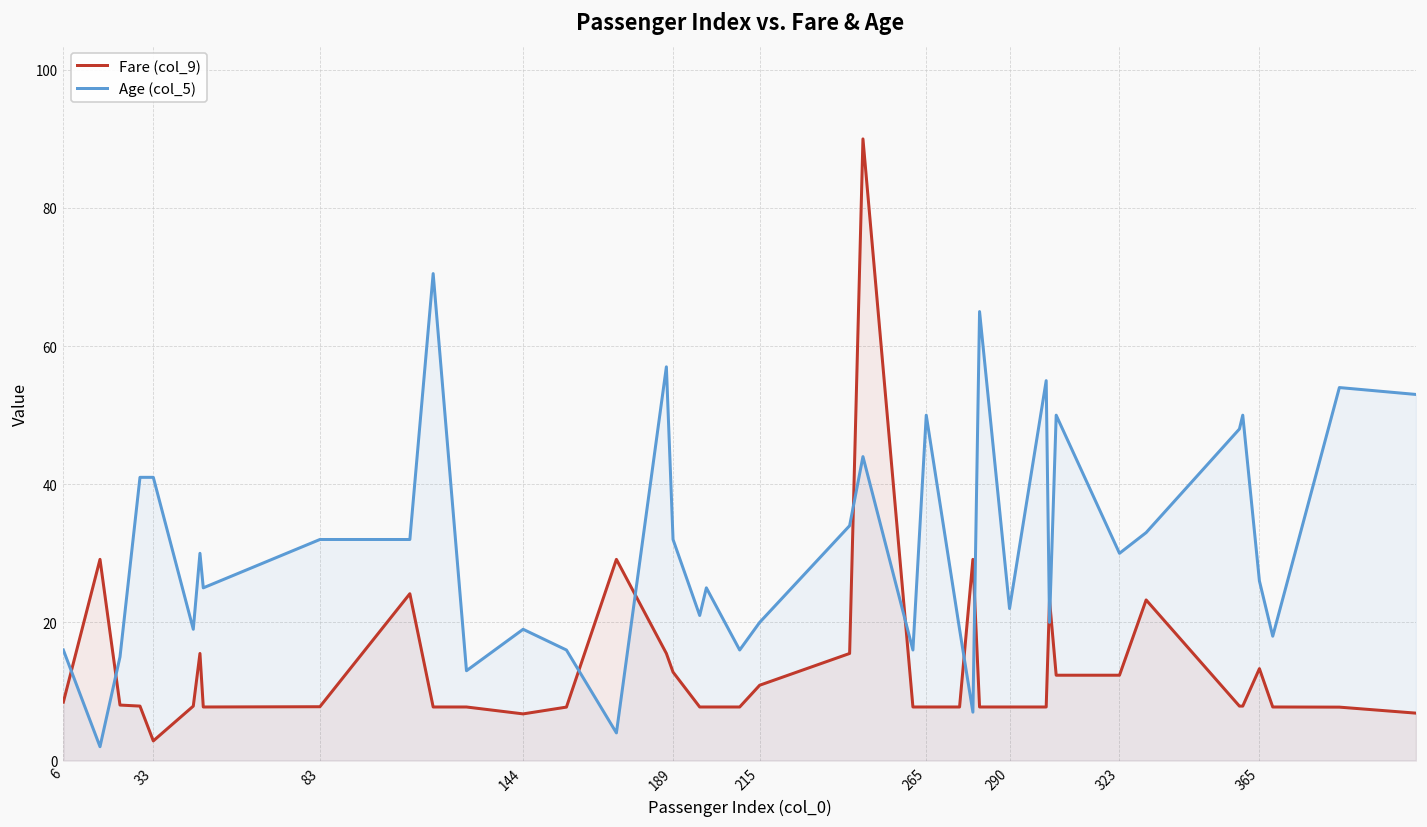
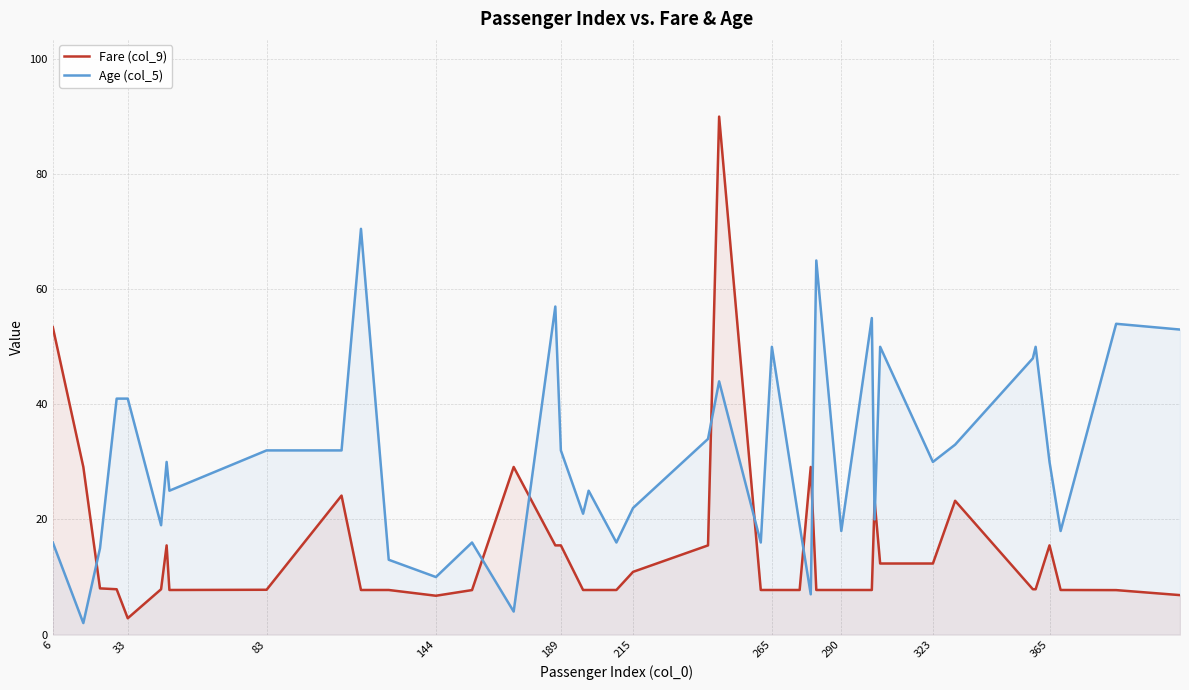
  {
    "Fare (col_9)": {
-     "6": 8,
+     "6": 53,
      "33": 3,
      "83": 8,
      "144": 7,
-     "189": 13,
+     "189": 16,
      "215": 11,
      "265": 8,
      "290": 8,
      "323": 12,
-     "365": 13
+     "365": 16
    },
    "Age (col_5)": {
      "6": 16,
      "33": 41,
      "83": 32,
-     "144": 19,
+     "144": 10,
      "189": 32,
-     "215": 20,
+     "215": 22,
      "265": 50,
-     "290": 22,
+     "290": 18,
      "323": 30,
-     "365": 26
+     "365": 30
    }
  }
